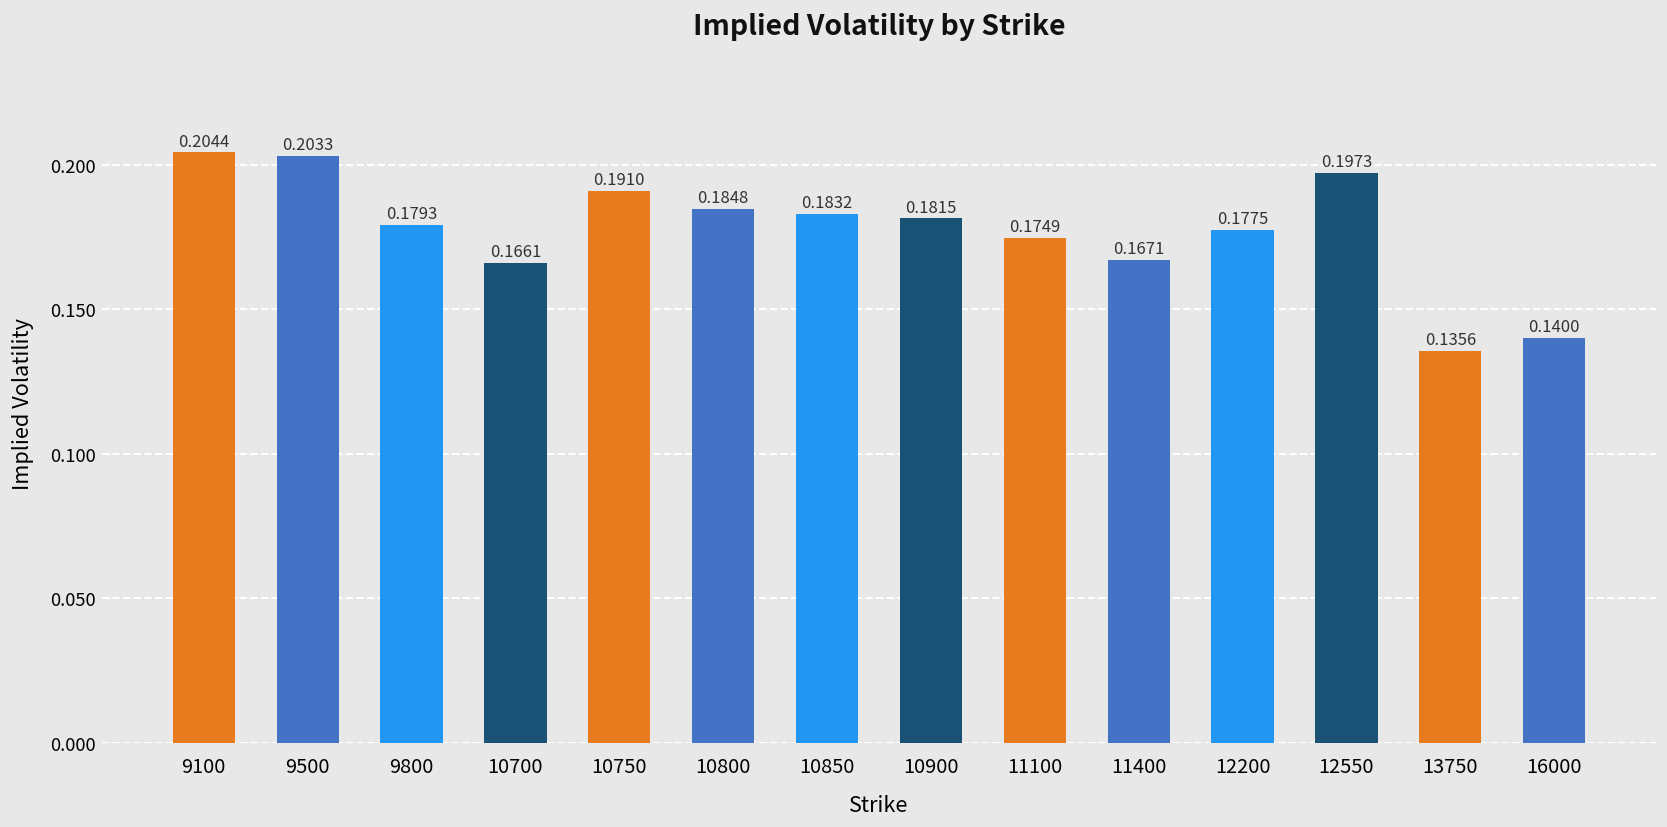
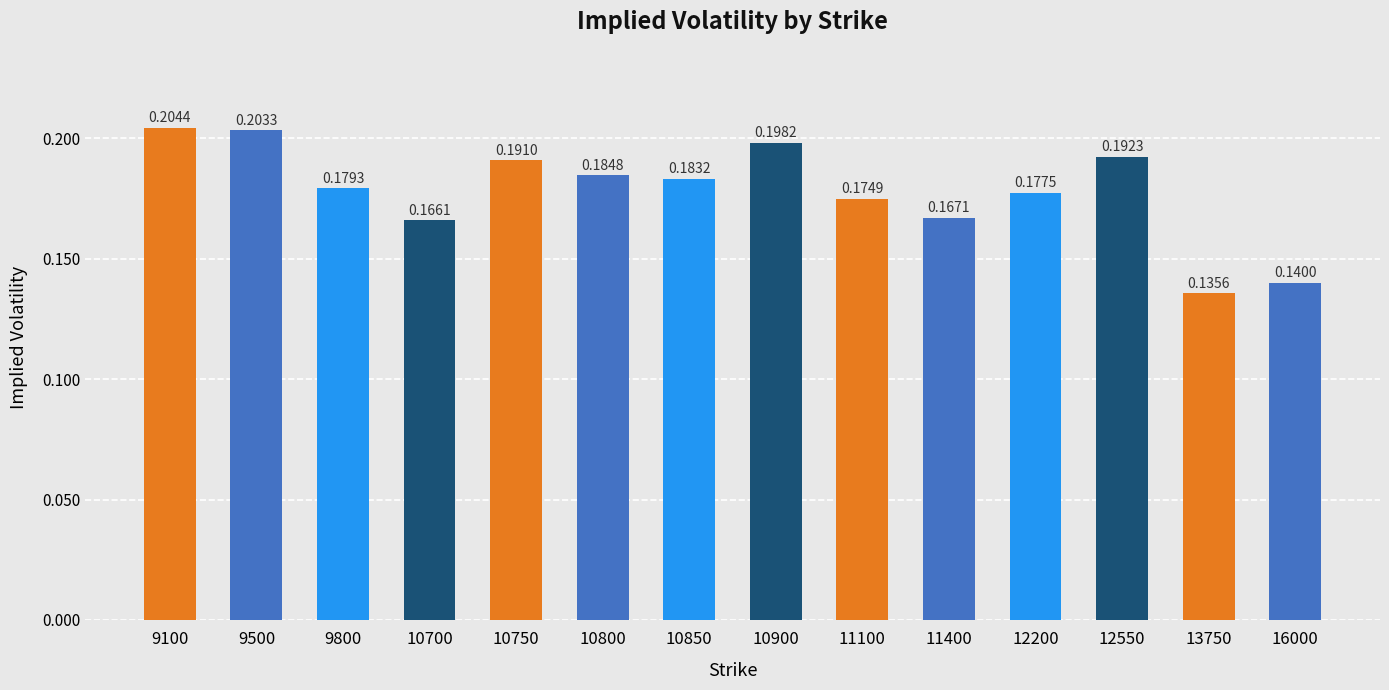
  {
    "9100": 0.2044,
    "9500": 0.2033,
    "9800": 0.1793,
    "10700": 0.1661,
    "10750": 0.1910,
    "10800": 0.1848,
    "10850": 0.1832,
-   "10900": 0.1815,
+   "10900": 0.1982,
    "11100": 0.1749,
    "11400": 0.1671,
    "12200": 0.1775,
-   "12550": 0.1973,
+   "12550": 0.1923,
    "13750": 0.1356,
    "16000": 0.1400
  }
